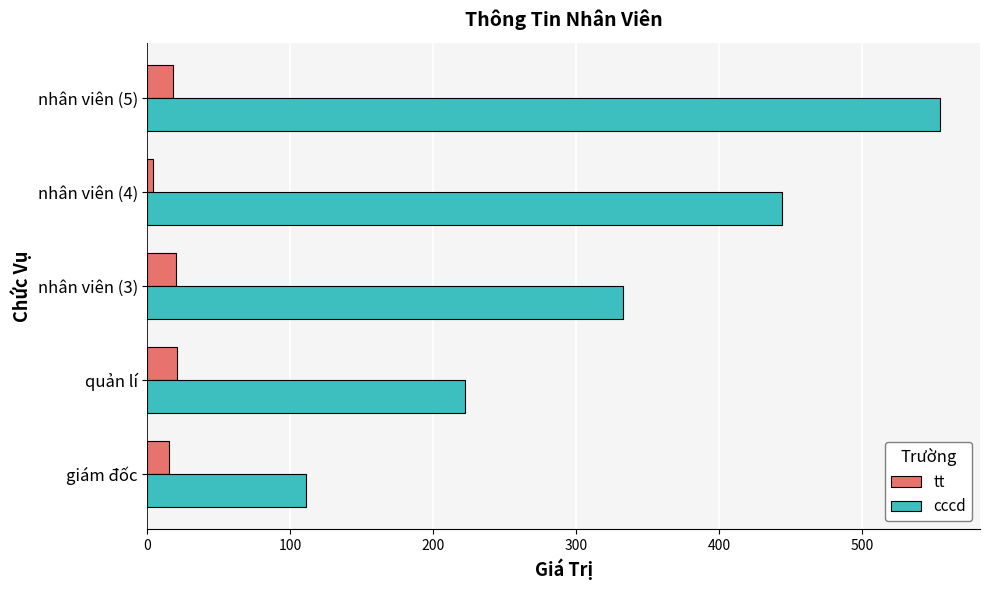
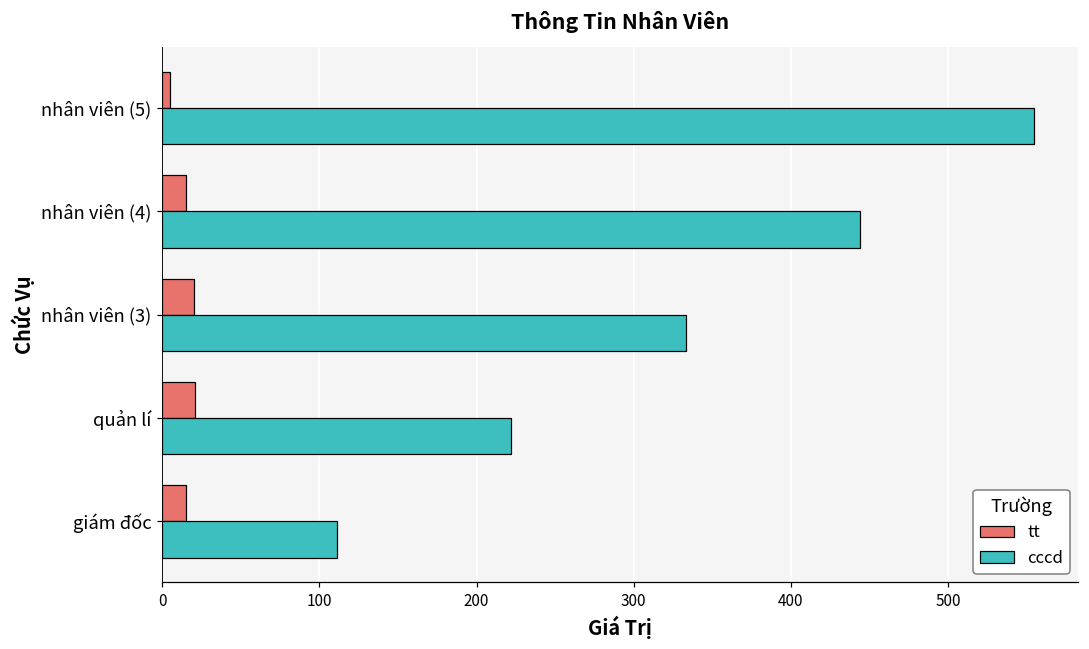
  {
    "tt": {
-     "nhân viên (5)": 18,
-     "nhân viên (4)": 4,
+     "nhân viên (5)": 5,
+     "nhân viên (4)": 15,
      "nhân viên (3)": 20,
      "quản lí": 21,
      "giám đốc": 15
    },
    "cccd": {
      "nhân viên (5)": 555,
      "nhân viên (4)": 444,
      "nhân viên (3)": 333,
      "quản lí": 222,
      "giám đốc": 111
    }
  }
